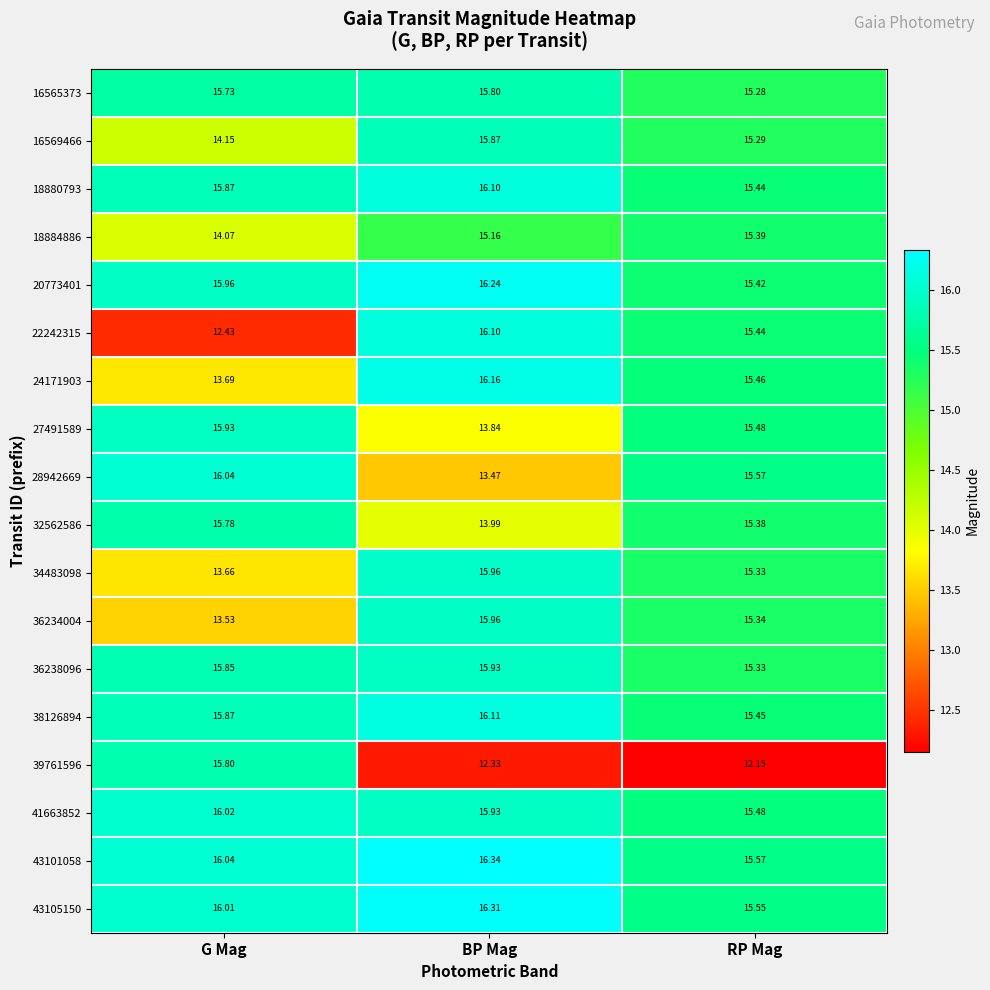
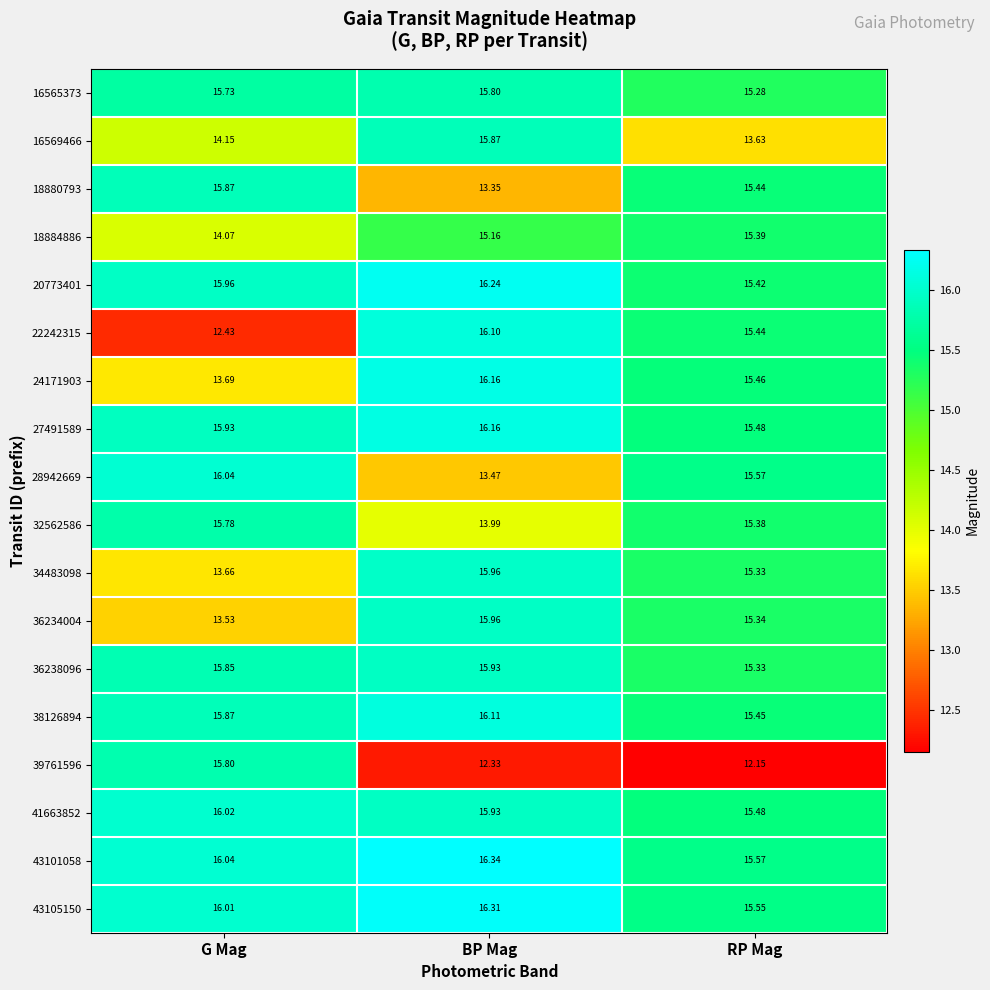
  {
    "16565373": {
      "G Mag": 15.73,
      "BP Mag": 15.80,
      "RP Mag": 15.28
    },
    "16569466": {
      "G Mag": 14.15,
      "BP Mag": 15.87,
-     "RP Mag": 15.29
+     "RP Mag": 13.63
    },
    "18880793": {
      "G Mag": 15.87,
-     "BP Mag": 16.10,
+     "BP Mag": 13.35,
      "RP Mag": 15.44
    },
    "18884886": {
      "G Mag": 14.07,
      "BP Mag": 15.16,
      "RP Mag": 15.39
    },
    "20773401": {
      "G Mag": 15.96,
      "BP Mag": 16.24,
      "RP Mag": 15.42
    },
    "22242315": {
      "G Mag": 12.43,
      "BP Mag": 16.10,
      "RP Mag": 15.44
    },
    "24171903": {
      "G Mag": 13.69,
      "BP Mag": 16.16,
      "RP Mag": 15.46
    },
    "27491589": {
      "G Mag": 15.93,
-     "BP Mag": 13.84,
+     "BP Mag": 16.16,
      "RP Mag": 15.48
    },
    "28942669": {
      "G Mag": 16.04,
      "BP Mag": 13.47,
      "RP Mag": 15.57
    },
    "32562586": {
      "G Mag": 15.78,
      "BP Mag": 13.99,
      "RP Mag": 15.38
    },
    "34483098": {
      "G Mag": 13.66,
      "BP Mag": 15.96,
      "RP Mag": 15.33
    },
    "36234004": {
      "G Mag": 13.53,
      "BP Mag": 15.96,
      "RP Mag": 15.34
    },
    "36238096": {
      "G Mag": 15.85,
      "BP Mag": 15.93,
      "RP Mag": 15.33
    },
    "38126894": {
      "G Mag": 15.87,
      "BP Mag": 16.11,
      "RP Mag": 15.45
    },
    "39761596": {
      "G Mag": 15.80,
      "BP Mag": 12.33,
      "RP Mag": 12.15
    },
    "41663852": {
      "G Mag": 16.02,
      "BP Mag": 15.93,
      "RP Mag": 15.48
    },
    "43101058": {
      "G Mag": 16.04,
      "BP Mag": 16.34,
      "RP Mag": 15.57
    },
    "43105150": {
      "G Mag": 16.01,
      "BP Mag": 16.31,
      "RP Mag": 15.55
    }
  }
